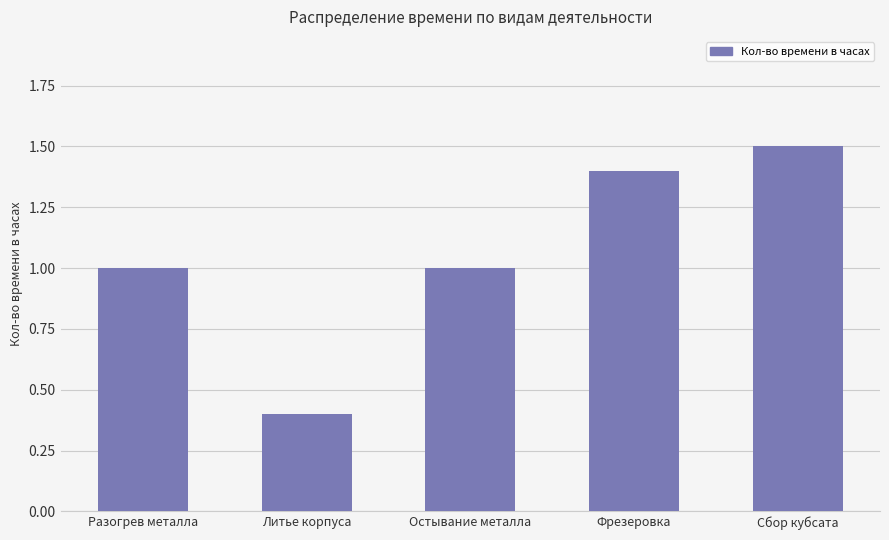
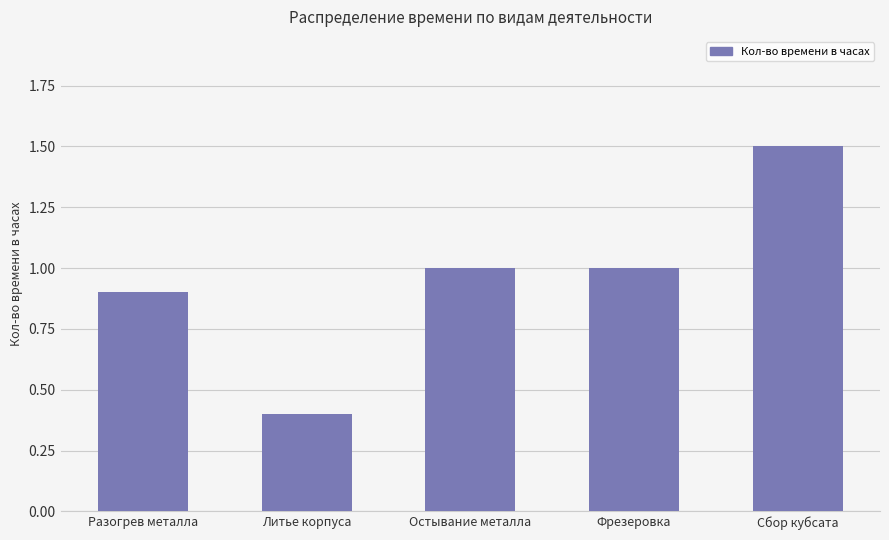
  {
-   "Разогрев металла": 1.0,
+   "Разогрев металла": 0.9,
    "Литье корпуса": 0.4,
    "Остывание металла": 1.0,
-   "Фрезеровка": 1.4,
+   "Фрезеровка": 1.0,
    "Сбор кубсата": 1.5
  }
